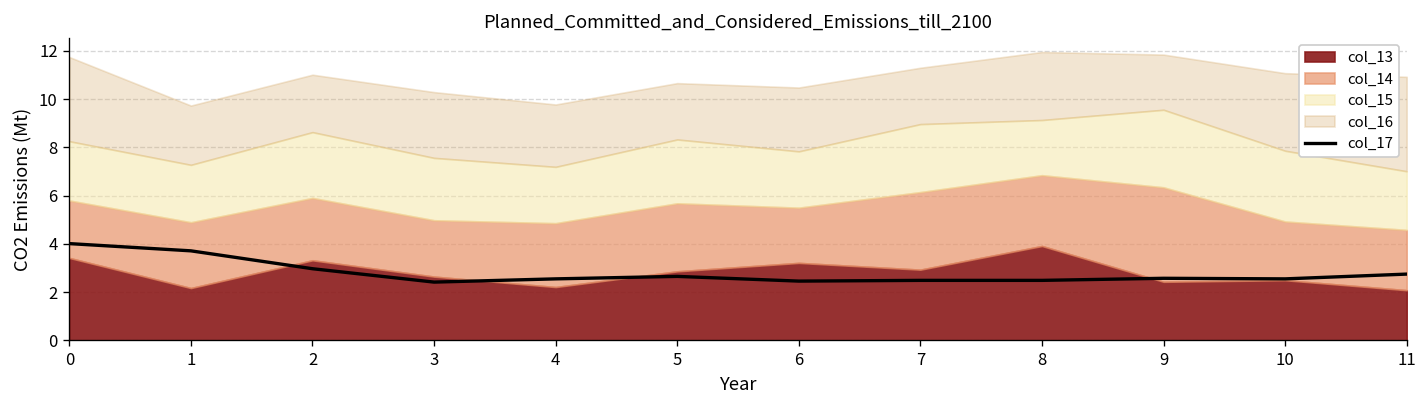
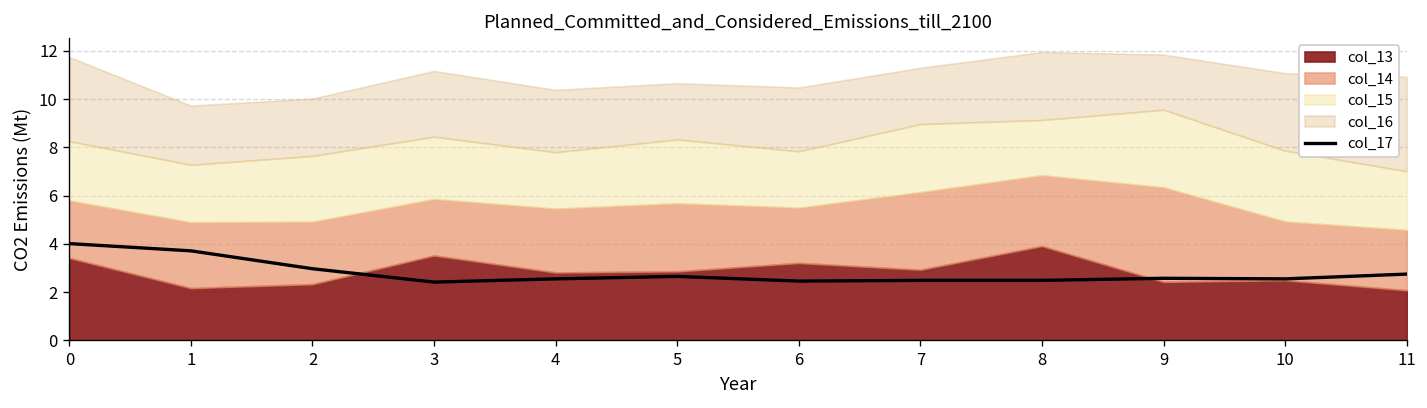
  {
    "col_17": {
      "0": 4.0,
      "1": 3.7,
      "2": 3.0,
      "3": 2.4,
      "4": 2.6,
      "5": 2.7,
      "6": 2.5,
      "7": 2.5,
      "8": 2.5,
      "9": 2.6,
      "11": 2.8
    },
    "col_13": {
      "0": 3.4,
      "1": 2.2,
-     "2": 3.3,
-     "3": 2.6,
-     "4": 2.2,
+     "2": 2.3,
+     "3": 3.5,
+     "4": 2.8,
      "5": 2.9,
      "6": 3.2,
      "7": 2.9,
      "8": 3.9,
      "9": 2.4,
      "11": 2.1
    }
  }
